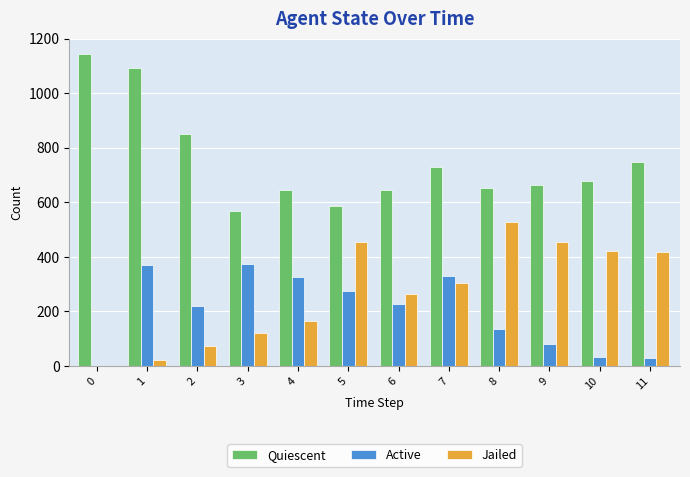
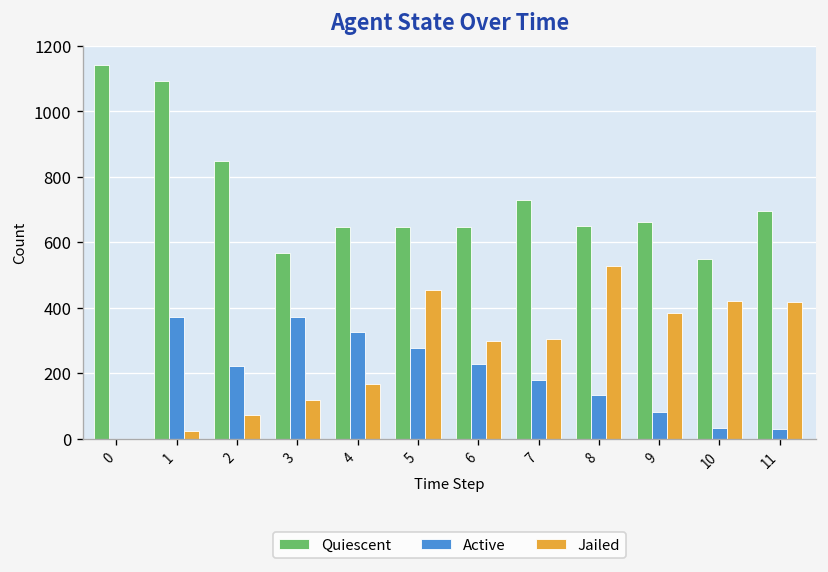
  {
    "Quiescent": {
      "0": 1140,
      "1": 1090,
      "2": 850,
      "3": 570,
      "4": 650,
-     "5": 590,
+     "5": 650,
      "6": 650,
      "7": 730,
      "8": 650,
      "9": 660,
-     "10": 680,
-     "11": 750
+     "10": 550,
+     "11": 700
    },
    "Active": {
      "0": 0,
      "1": 370,
      "2": 220,
      "3": 370,
      "4": 330,
      "5": 280,
      "6": 230,
-     "7": 330,
+     "7": 180,
      "8": 130,
      "9": 80,
      "10": 30,
      "11": 30
    },
    "Jailed": {
      "0": 0,
      "1": 20,
      "2": 70,
      "3": 120,
      "4": 170,
      "5": 450,
-     "6": 260,
+     "6": 300,
      "7": 310,
      "8": 530,
-     "9": 450,
+     "9": 390,
      "10": 420,
      "11": 420
    }
  }
